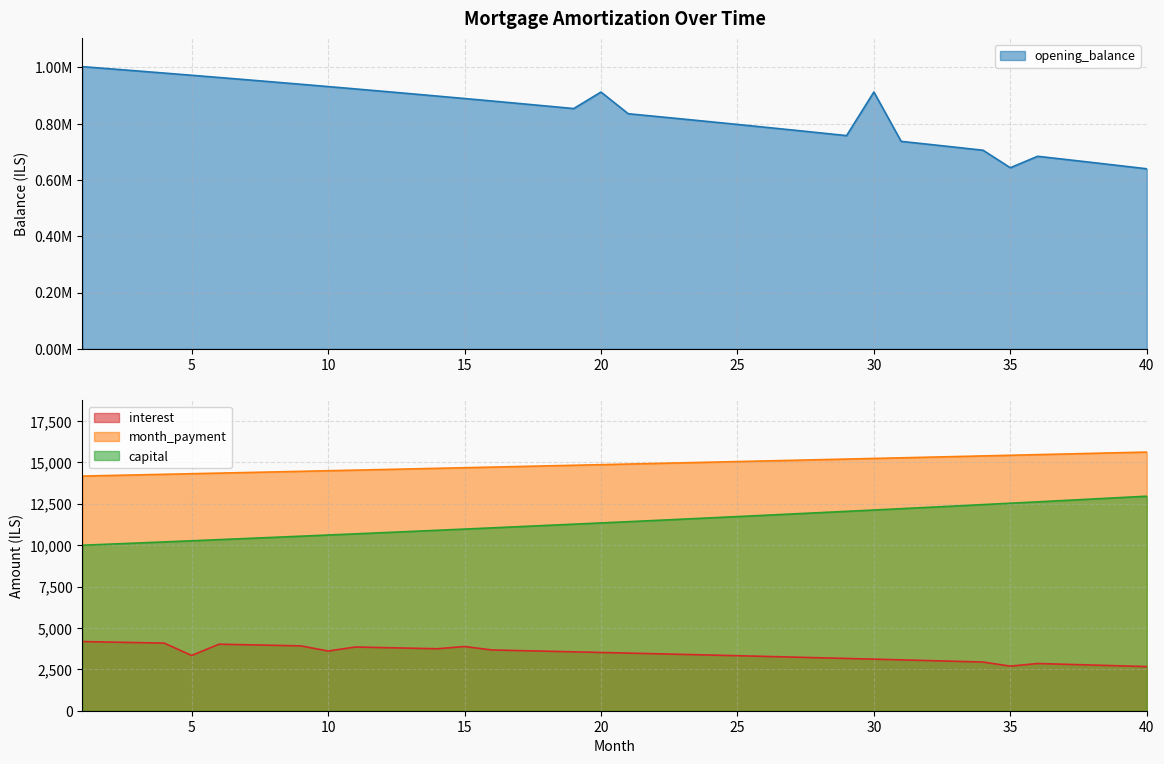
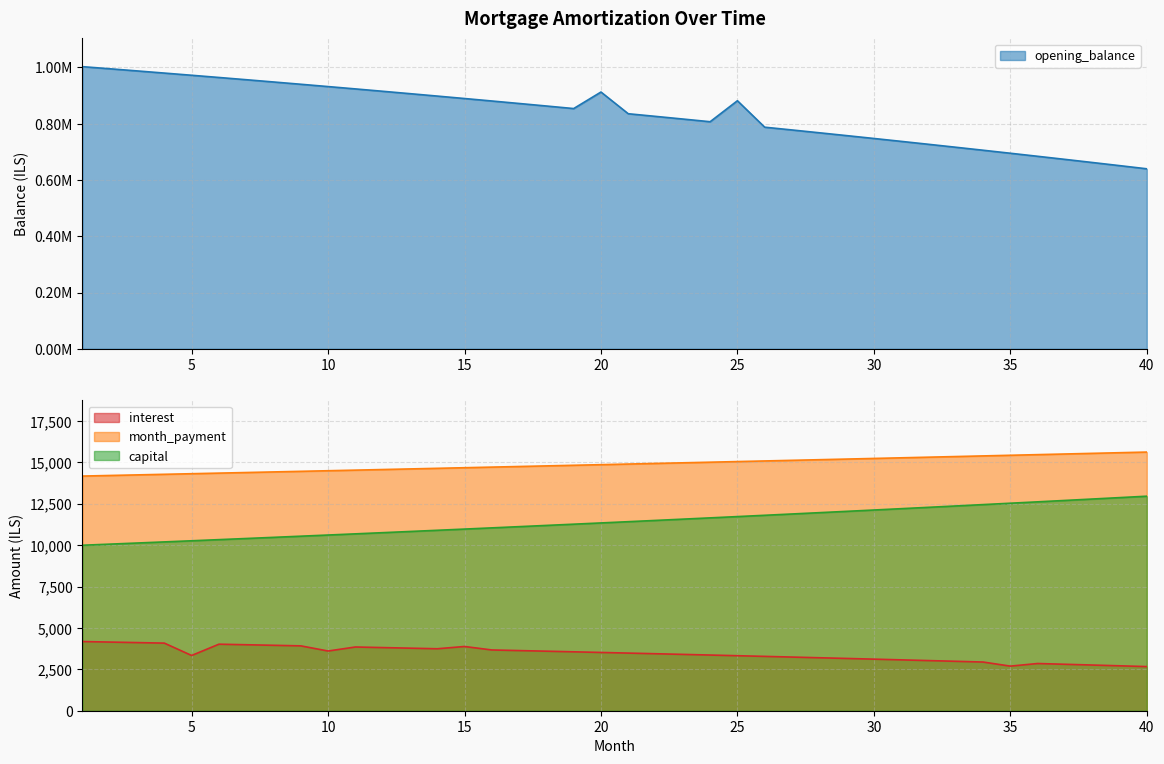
  {
    "Mortgage Amortization Over Time": {
      "5": 970000,
      "10": 930000,
      "15": 890000,
      "20": 910000,
-     "25": 800000,
-     "30": 910000,
-     "35": 640000,
+     "25": 880000,
+     "30": 750000,
+     "35": 690000,
      "40": 640000
    }
  }
